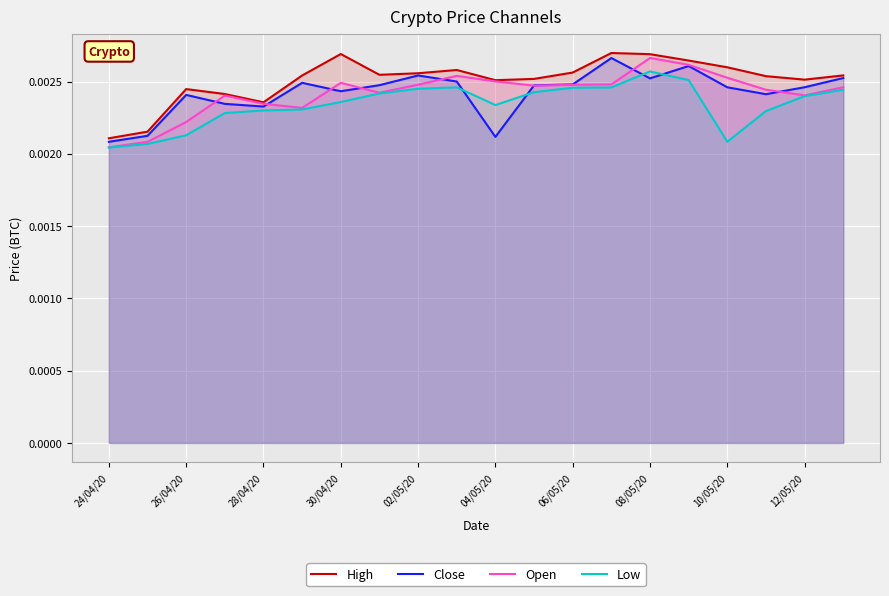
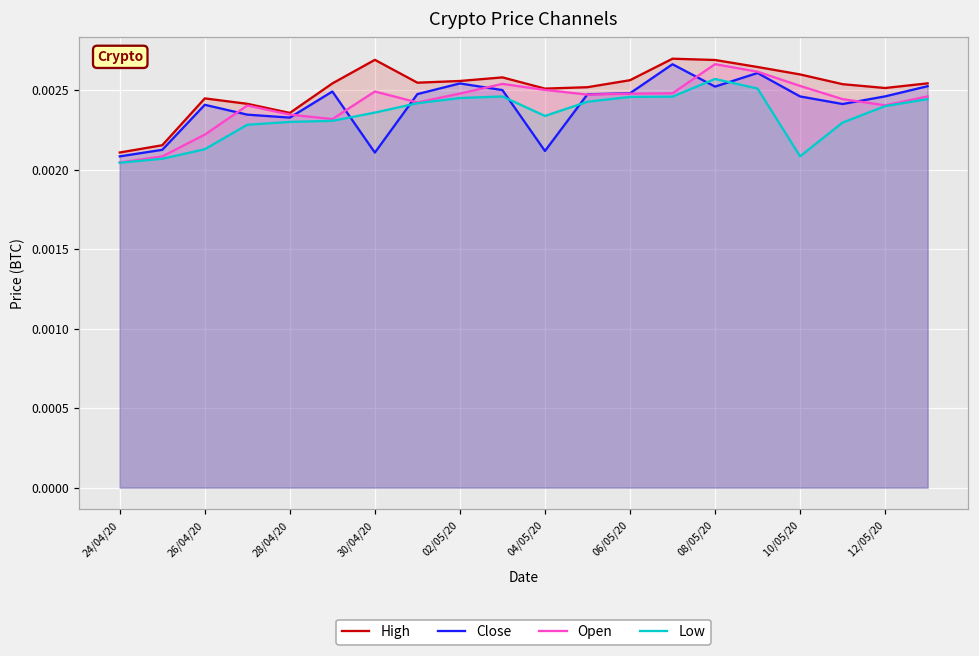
  {
    "High": {
      "24/04/20": 0.00211,
      "26/04/20": 0.00245,
      "30/04/20": 0.00269,
      "06/05/20": 0.00256,
      "08/05/20": 0.00269,
      "10/05/20": 0.00260,
      "12/05/20": 0.00251
    },
    "Close": {
      "24/04/20": 0.00208,
      "26/04/20": 0.00241,
      "28/04/20": 0.00233,
-     "30/04/20": 0.00243,
+     "30/04/20": 0.00211,
      "04/05/20": 0.00212,
      "08/05/20": 0.00252,
      "10/05/20": 0.00246,
      "12/05/20": 0.00246
    },
    "Open": {
      "26/04/20": 0.00222,
      "30/04/20": 0.00249,
      "02/05/20": 0.00248,
      "08/05/20": 0.00266,
      "10/05/20": 0.00253
    },
    "Low": {
      "26/04/20": 0.00213,
      "28/04/20": 0.00230,
      "30/04/20": 0.00236,
      "02/05/20": 0.00245,
      "04/05/20": 0.00234,
      "06/05/20": 0.00246,
      "08/05/20": 0.00257,
      "10/05/20": 0.00208
    }
  }
